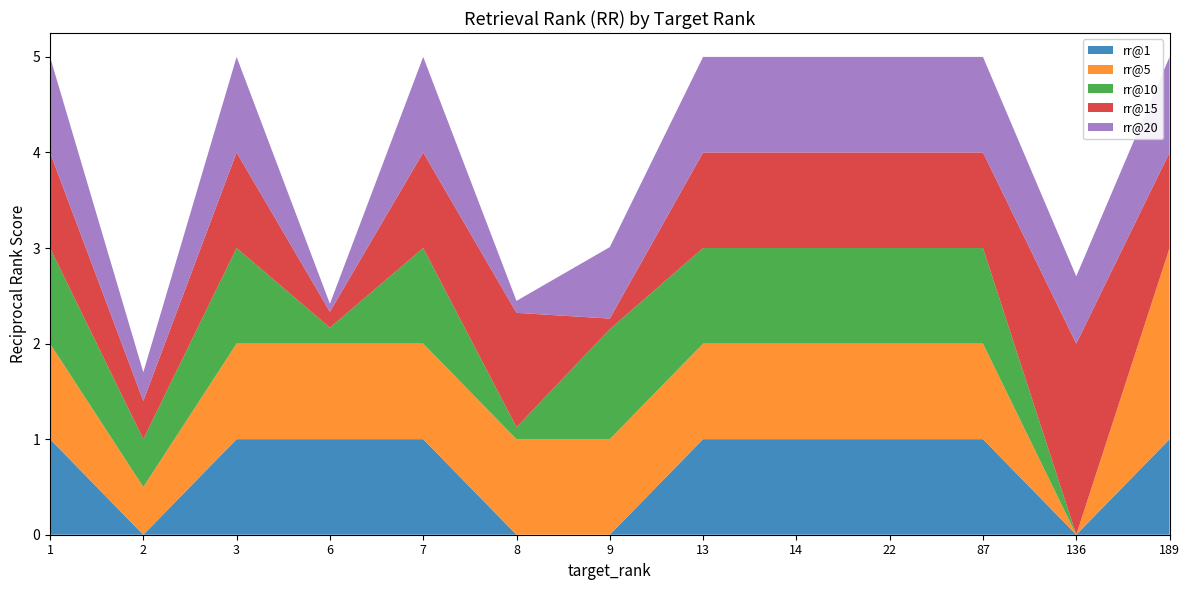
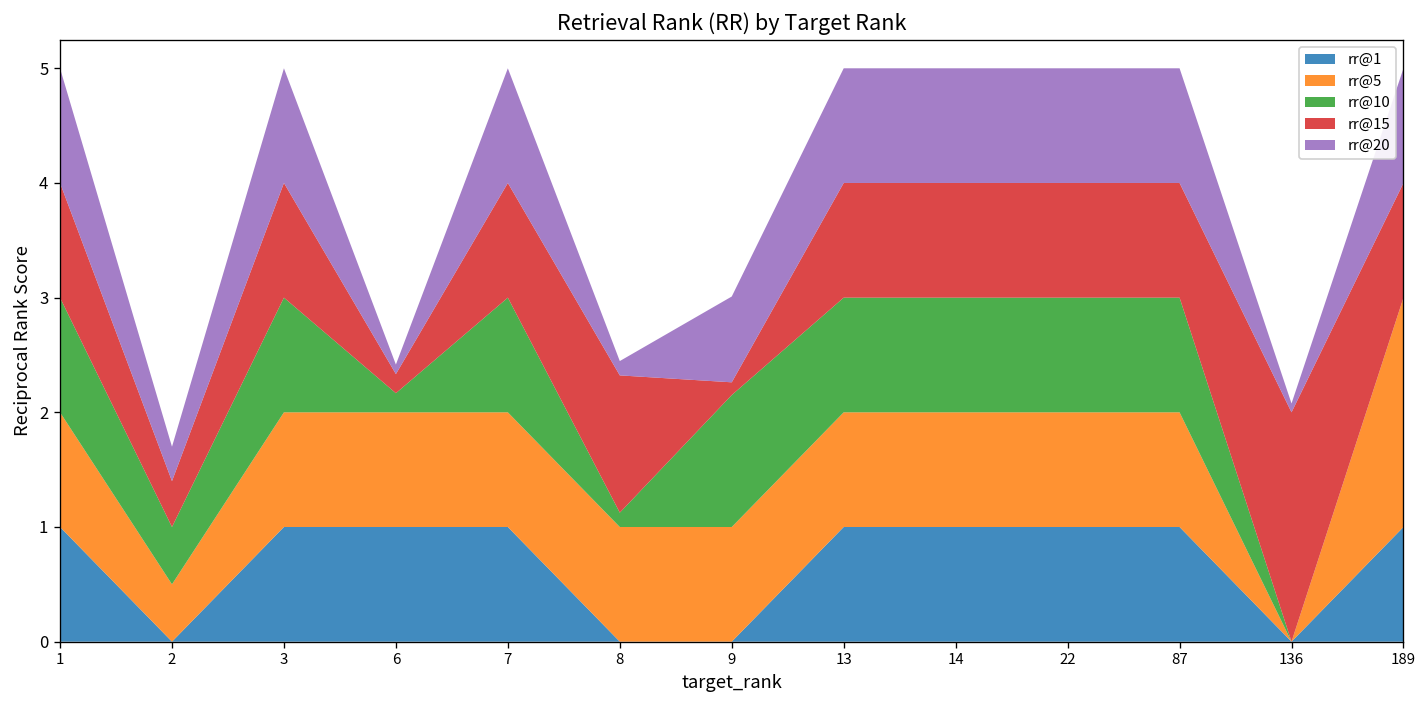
  {
    "rr@1": {
      "1": 1.0,
      "2": 0.0,
      "3": 1.0,
      "6": 1.0,
      "7": 1.0,
      "8": 0.0,
      "9": 0.0,
      "13": 1.0,
      "14": 1.0,
      "22": 1.0,
      "87": 1.0,
      "189": 1.0
    },
    "rr@10": {
      "1": 1.0,
      "2": 0.5,
      "3": 1.0,
      "6": 0.2,
      "7": 1.0,
      "8": 0.1,
      "9": 1.2,
      "13": 1.0,
      "14": 1.0,
      "22": 1.0,
      "87": 1.0
    },
    "rr@15": {
      "1": 1.0,
      "2": 0.4,
      "3": 1.0,
      "6": 0.2,
      "7": 1.0,
      "8": 1.2,
      "9": 0.1,
      "13": 1.0,
      "14": 1.0,
      "22": 1.0,
      "87": 1.0,
      "136": 2.0,
      "189": 1.0
    },
    "rr@20": {
      "1": 1.0,
      "2": 0.3,
      "3": 1.0,
      "6": 0.1,
      "7": 1.0,
      "8": 0.1,
      "9": 0.7,
      "13": 1.0,
      "14": 1.0,
      "22": 1.0,
      "87": 1.0,
-     "136": 0.7,
+     "136": 0.1,
      "189": 1.0
    }
  }
